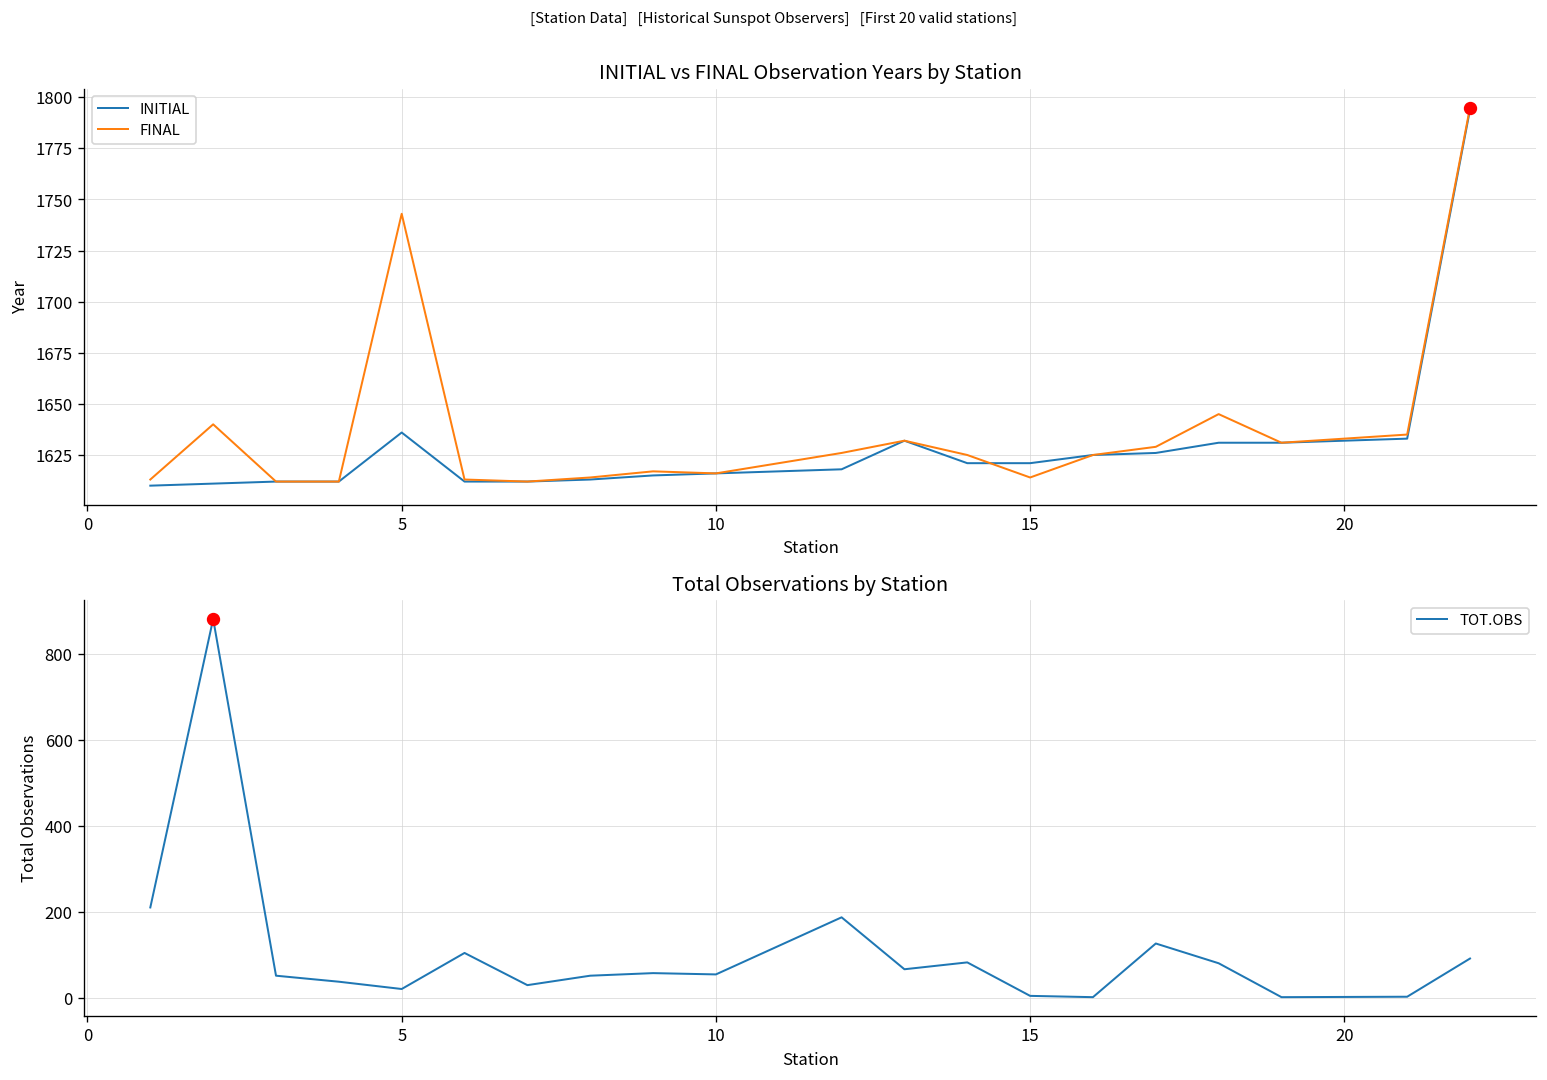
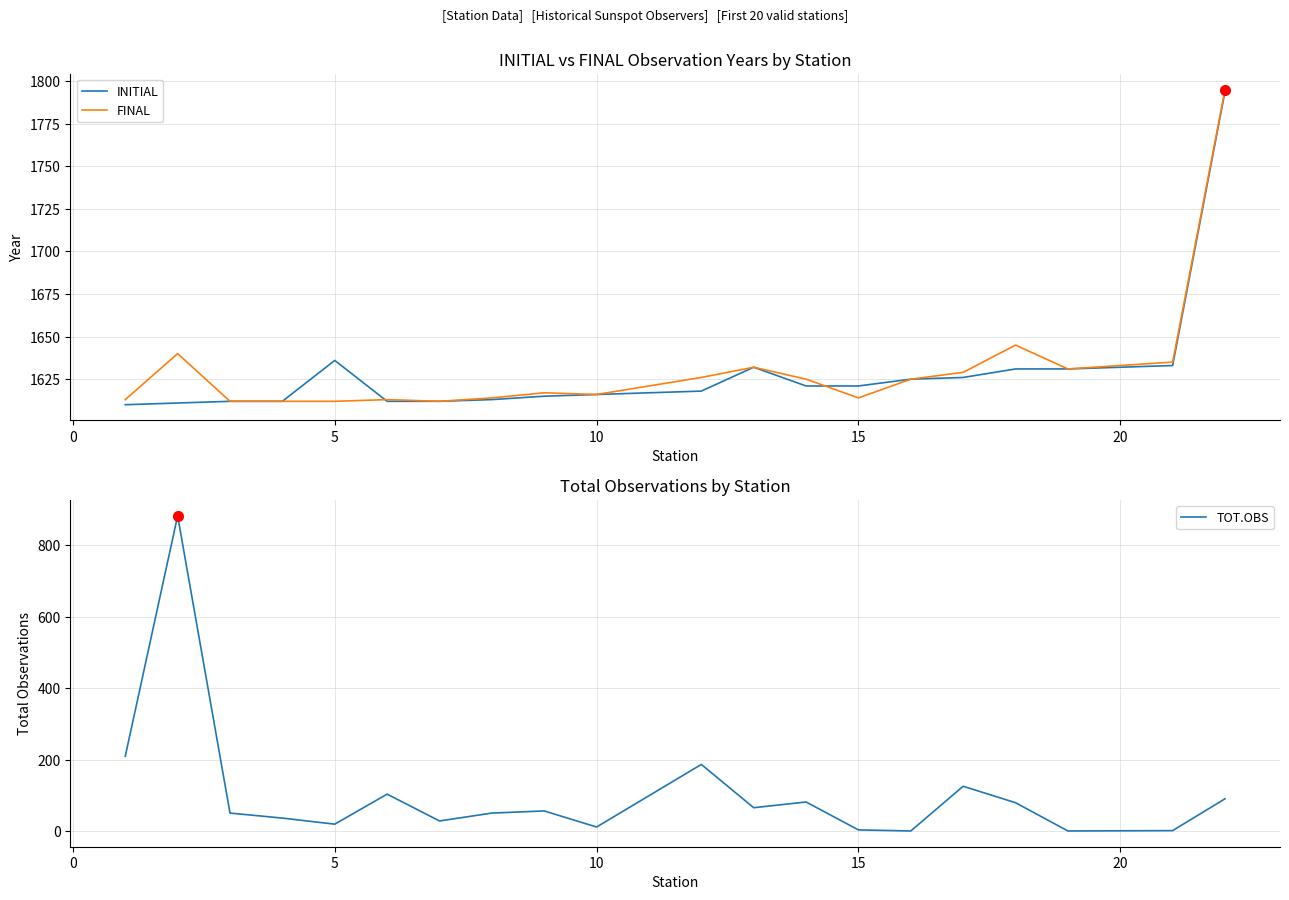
  {
    "INITIAL vs FINAL Observation Years by Station": {
      "INITIAL": {
        "5": 1636,
        "15": 1621
      },
      "FINAL": {
-       "5": 1743,
+       "5": 1612,
        "15": 1614
      }
    },
    "Total Observations by Station": {
      "TOT.OBS": {
        "5": 20,
-       "10": 50,
+       "10": 10,
        "15": 0
      }
    }
  }
